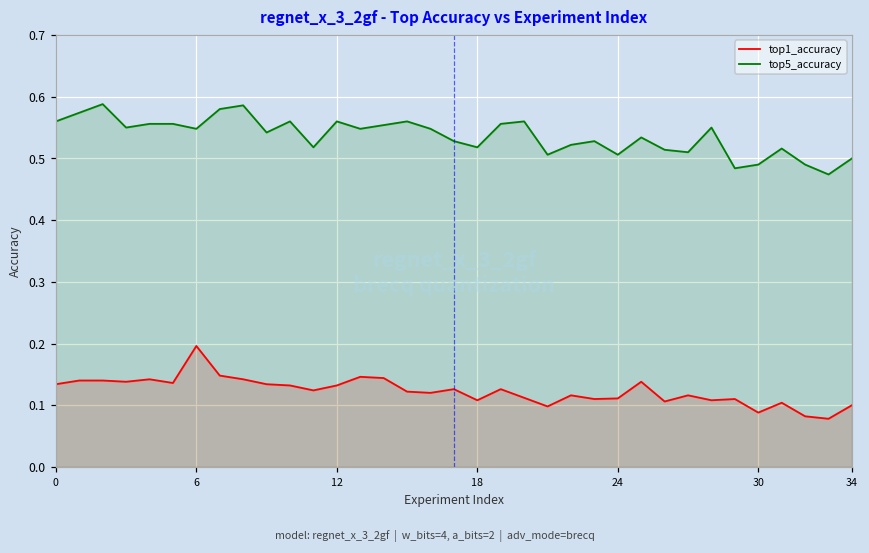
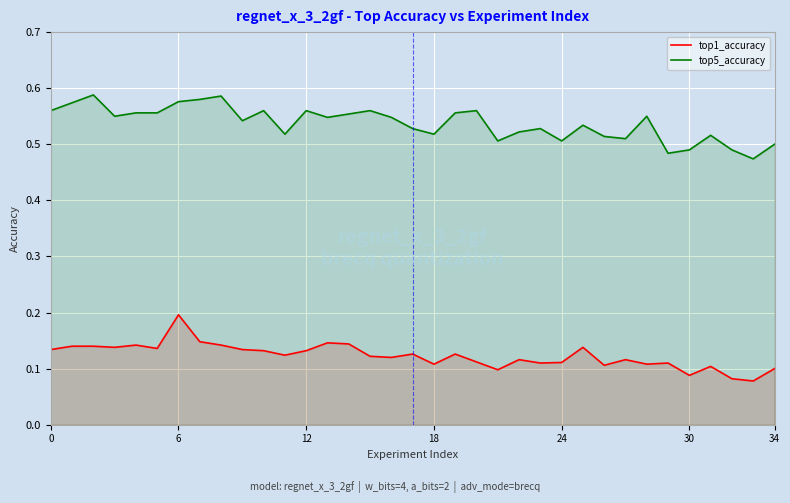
  {
    "top1_accuracy": {
      "0": 0.13,
      "6": 0.20,
      "12": 0.13,
      "18": 0.11,
      "24": 0.11,
      "30": 0.09,
      "34": 0.10
    },
    "top5_accuracy": {
      "0": 0.56,
-     "6": 0.55,
+     "6": 0.58,
      "12": 0.56,
      "18": 0.52,
      "24": 0.51,
      "30": 0.49,
      "34": 0.50
    }
  }
